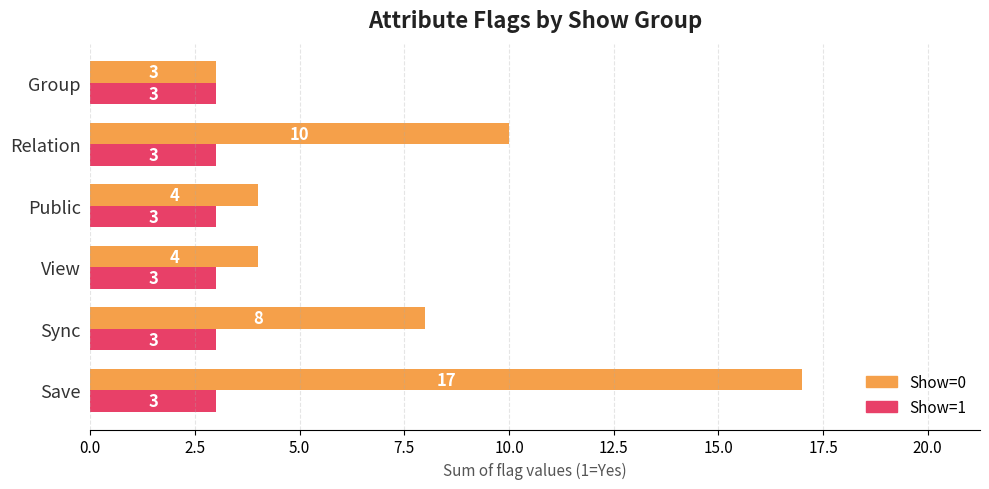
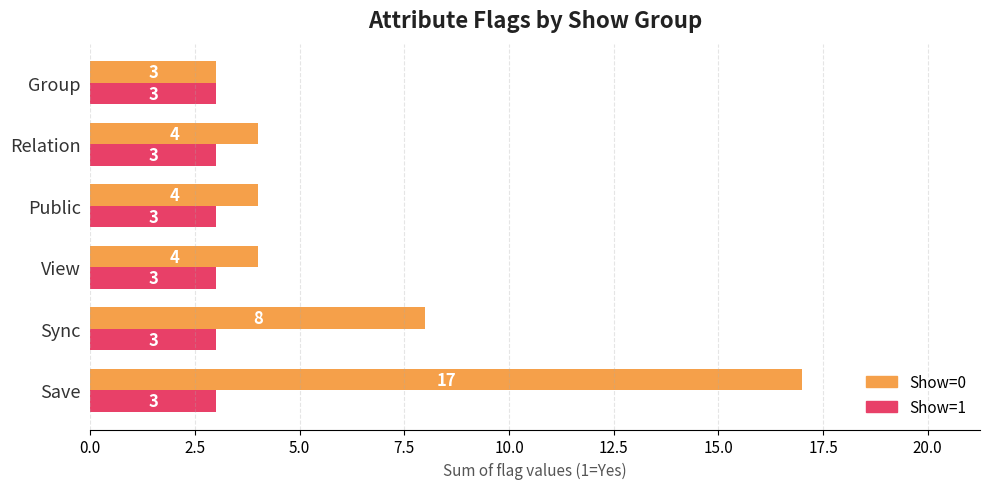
  {
    "Show=0": {
      "Group": 3,
-     "Relation": 10,
+     "Relation": 4,
      "Public": 4,
      "View": 4,
      "Sync": 8,
      "Save": 17
    },
    "Show=1": {
      "Group": 3,
      "Relation": 3,
      "Public": 3,
      "View": 3,
      "Sync": 3,
      "Save": 3
    }
  }
